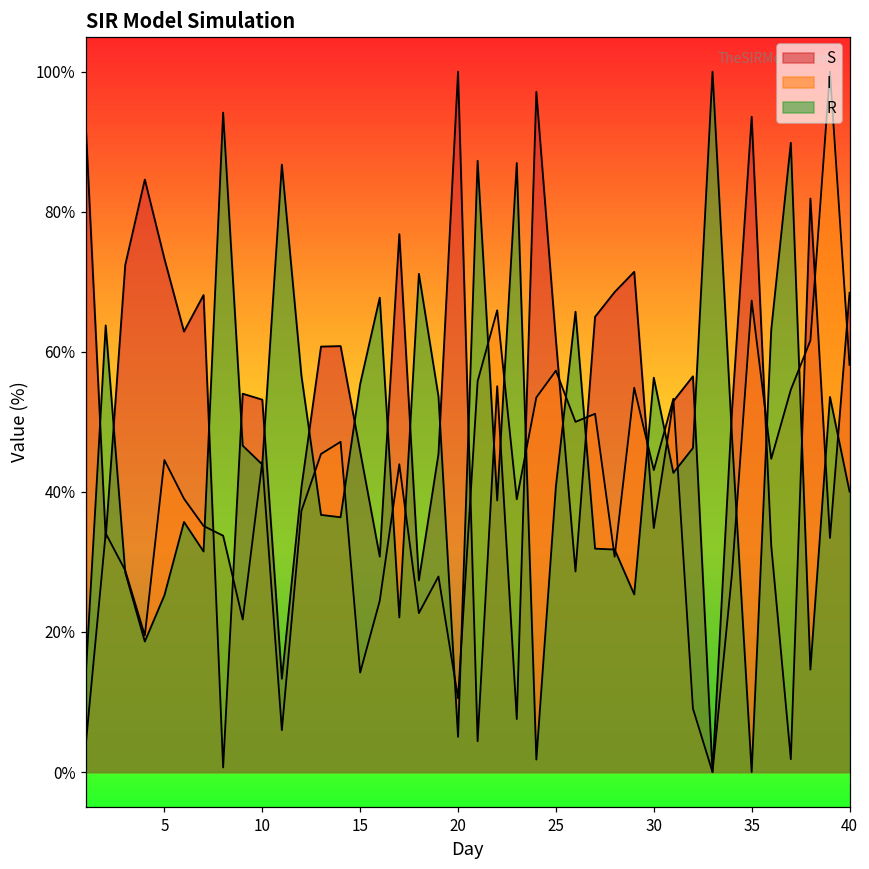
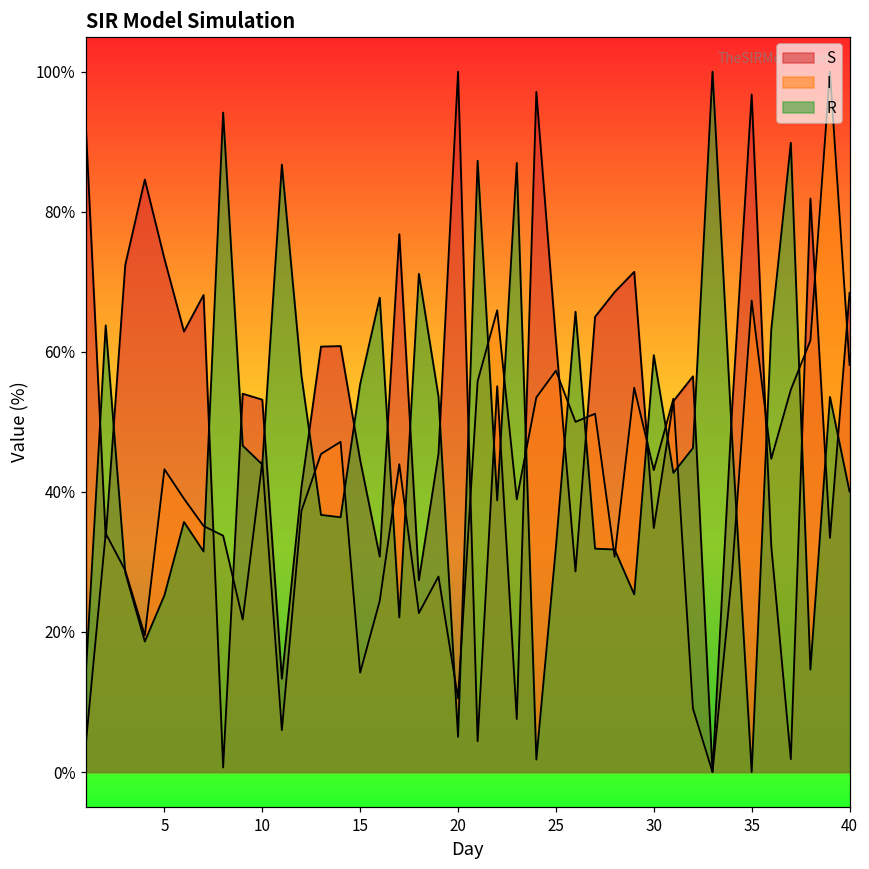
  {
    "S": {
      "5": "73%",
      "10": "53%",
-     "15": "46%",
+     "15": "45%",
      "20": "100%",
      "25": "62%",
      "30": "35%",
-     "35": "94%",
+     "35": "97%",
      "40": "68%"
    },
    "I": {
-     "5": "45%",
+     "5": "43%",
      "15": "14%",
      "20": "11%",
      "25": "57%",
      "30": "43%",
      "35": "67%",
      "40": "58%"
    },
    "R": {
      "5": "25%",
      "15": "55%",
      "20": "5%",
-     "25": "41%",
-     "30": "56%",
+     "25": "32%",
+     "30": "60%",
      "35": "0%",
      "40": "40%"
    }
  }
